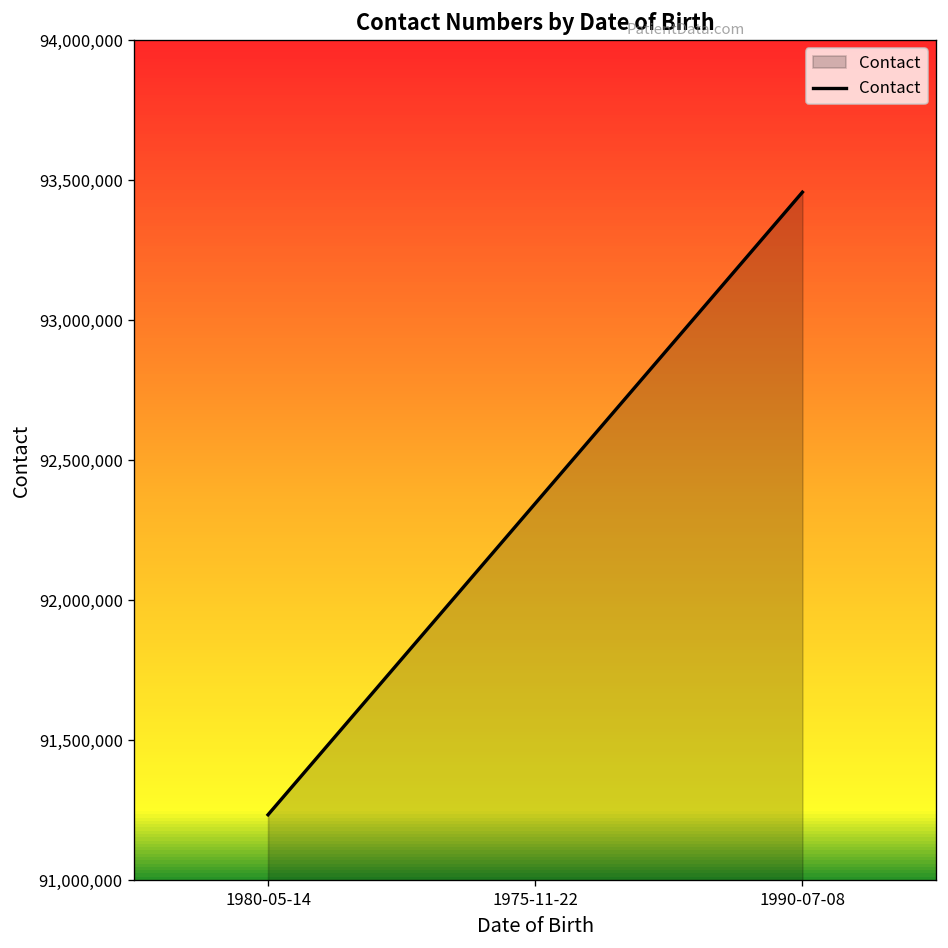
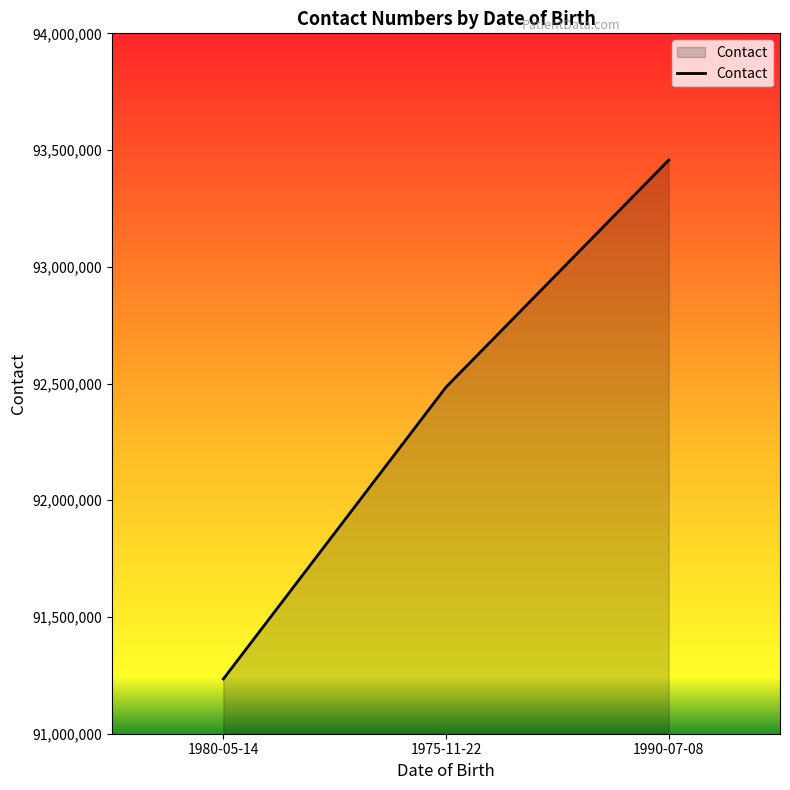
  {
    "1980-05-14": "91,230,000",
-   "1975-11-22": "92,350,000",
+   "1975-11-22": "92,480,000",
    "1990-07-08": "93,460,000"
  }
